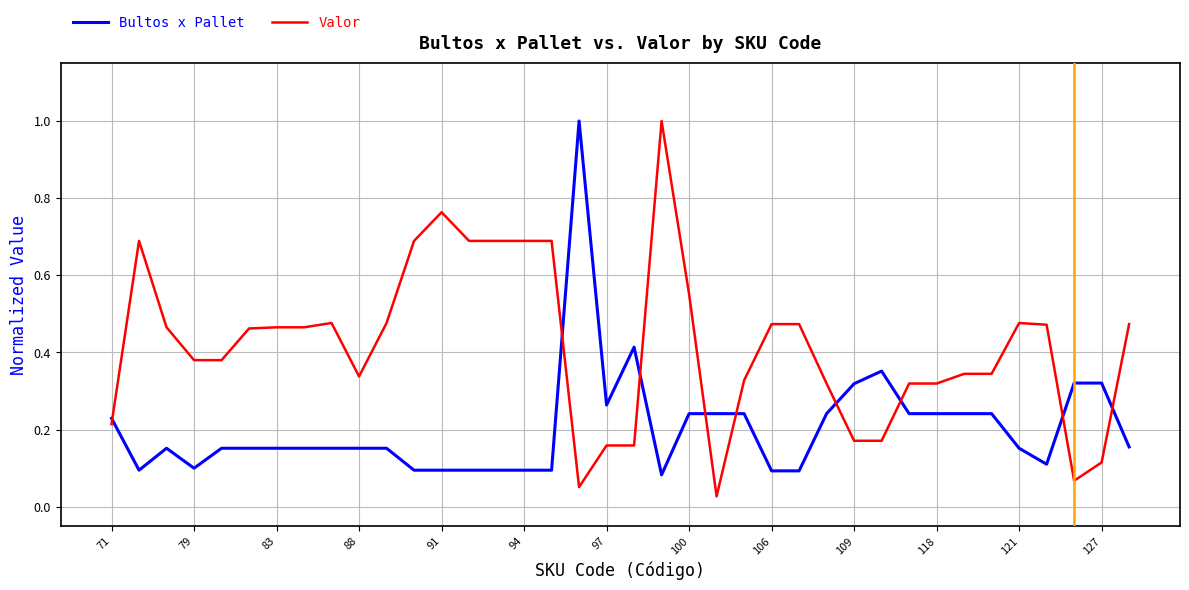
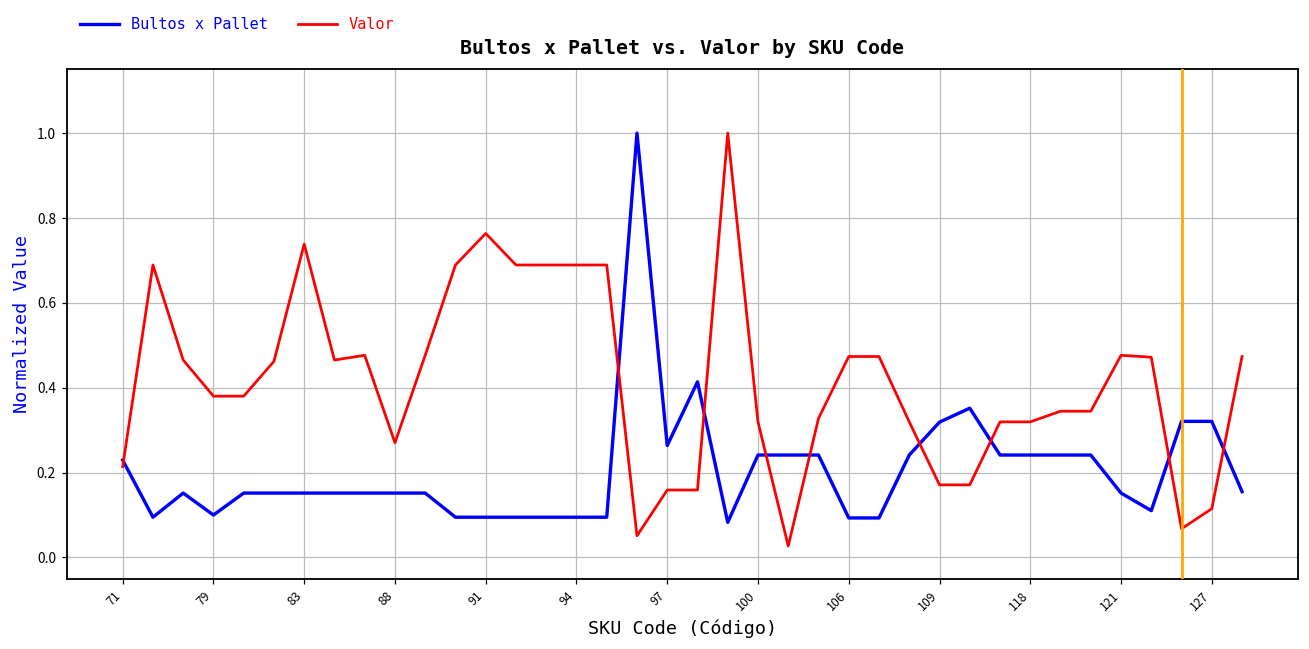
  {
    "Bultos x Pallet": {
      "71": 0.23,
      "79": 0.10,
      "83": 0.15,
      "88": 0.15,
      "91": 0.09,
      "94": 0.09,
      "97": 0.26,
      "100": 0.24,
      "106": 0.09,
      "109": 0.32,
      "118": 0.24,
      "121": 0.15,
      "127": 0.32
    },
    "Valor": {
      "71": 0.21,
      "79": 0.38,
-     "83": 0.47,
-     "88": 0.34,
+     "83": 0.74,
+     "88": 0.27,
      "91": 0.76,
      "94": 0.69,
      "97": 0.16,
-     "100": 0.55,
+     "100": 0.32,
      "106": 0.47,
      "109": 0.17,
      "118": 0.32,
      "121": 0.48,
      "127": 0.11
    }
  }
